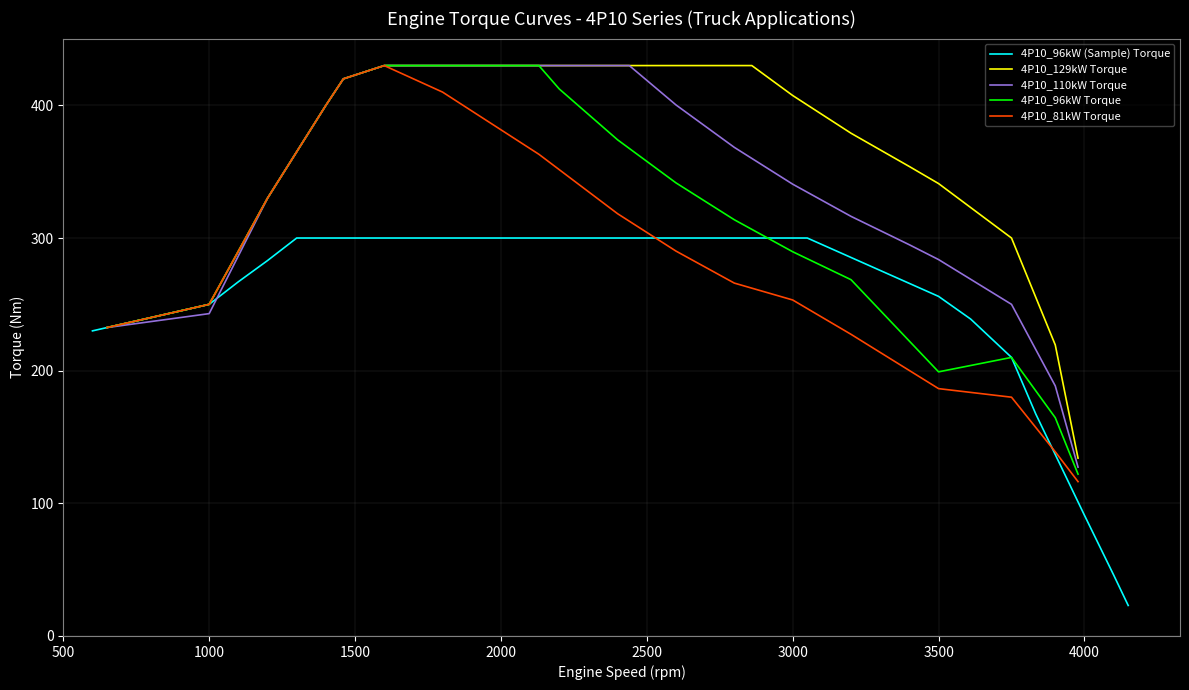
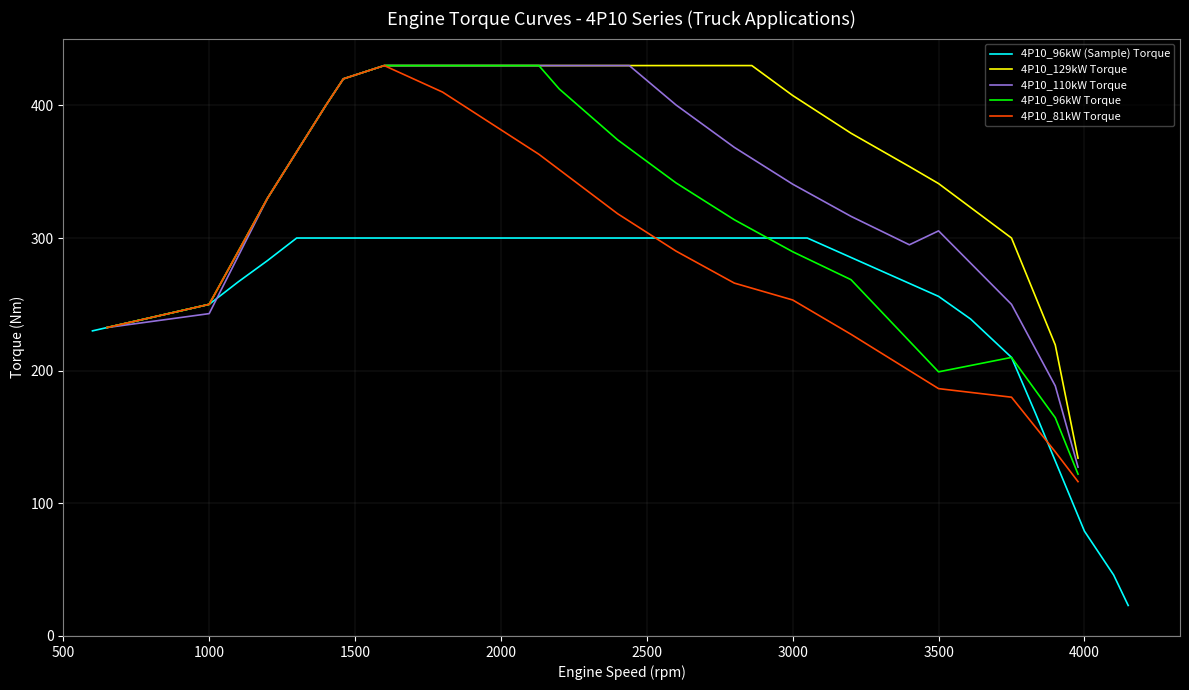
  {
    "4P10_96kW (Sample) Torque": {
      "2500": 300,
      "3500": 256,
-     "4000": 91
+     "4000": 79
    },
    "4P10_129kW Torque": {
      "3000": 407,
      "3500": 341
    },
    "4P10_110kW Torque": {
      "1000": 243,
      "3000": 341,
-     "3500": 284
+     "3500": 305
    },
    "4P10_96kW Torque": {
      "3000": 290,
      "3500": 199
    },
    "4P10_81kW Torque": {
      "3000": 253,
      "3500": 186
    }
  }
